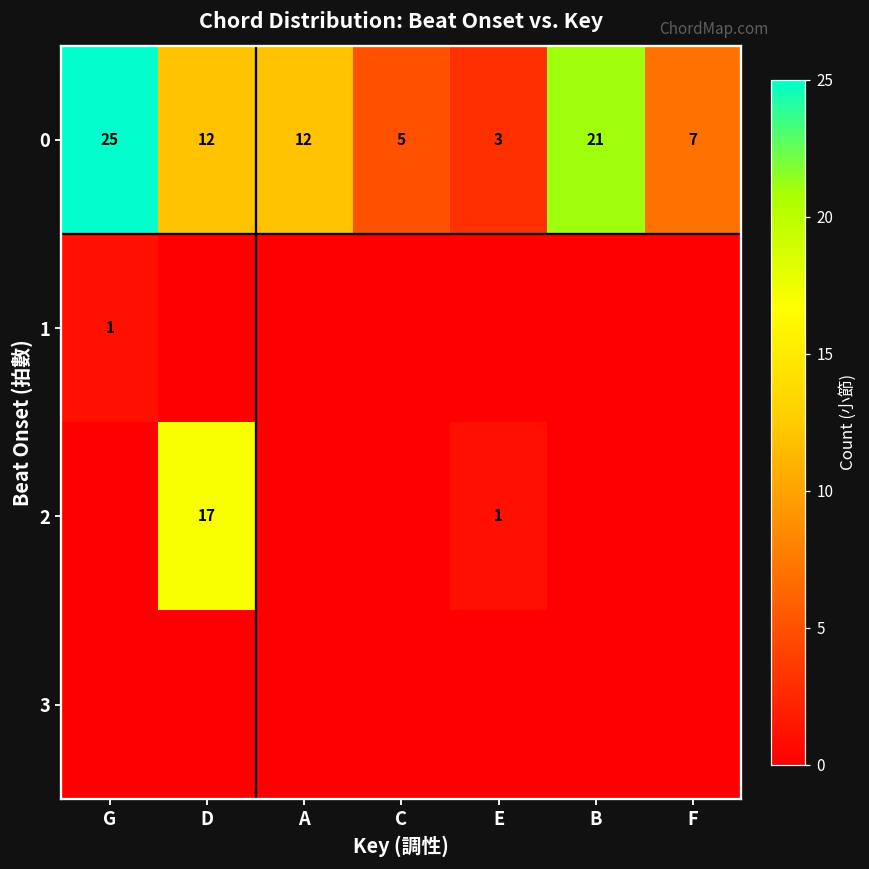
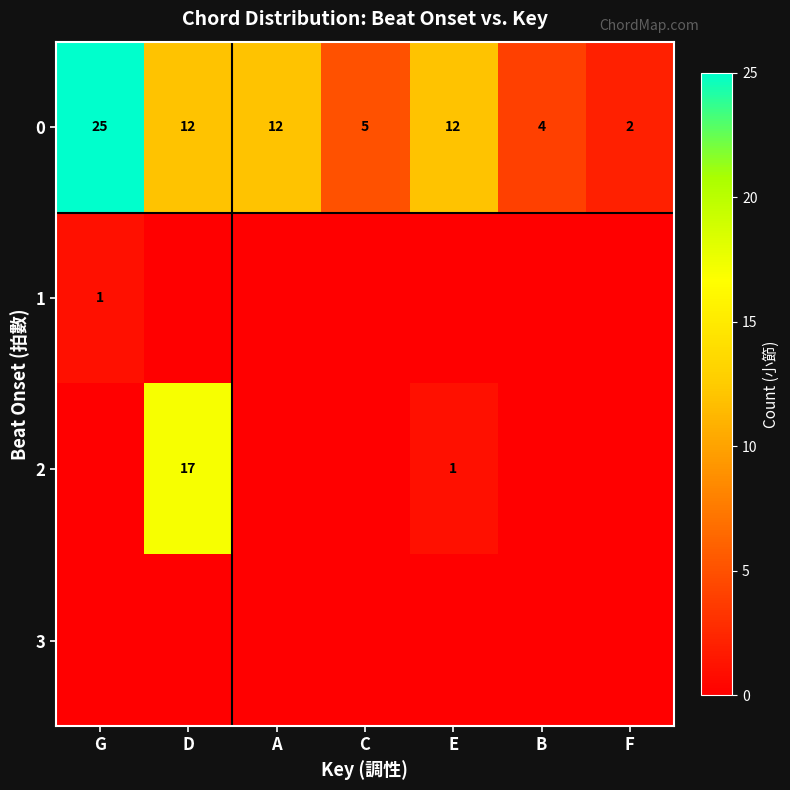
  {
    "0": {
      "G": 25,
      "D": 12,
      "A": 12,
      "C": 5,
-     "E": 3,
-     "B": 21,
-     "F": 7
+     "E": 12,
+     "B": 4,
+     "F": 2
    },
    "1": {
      "G": 1
    },
    "2": {
      "D": 17,
      "E": 1
    }
  }
